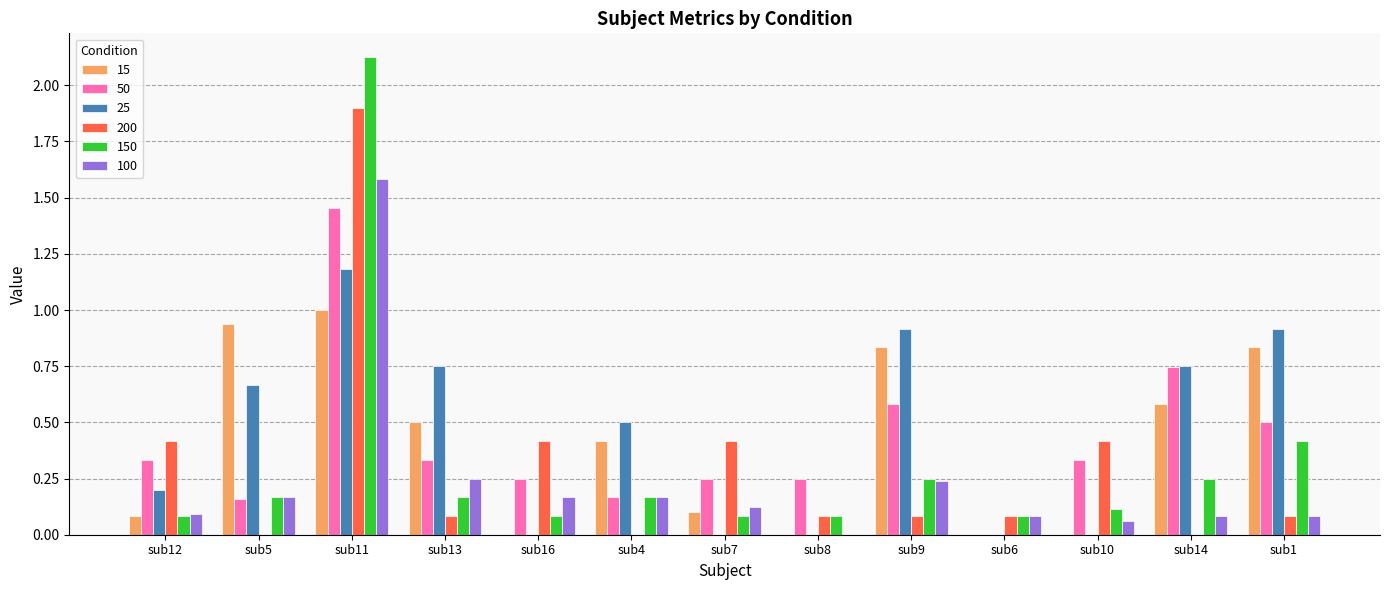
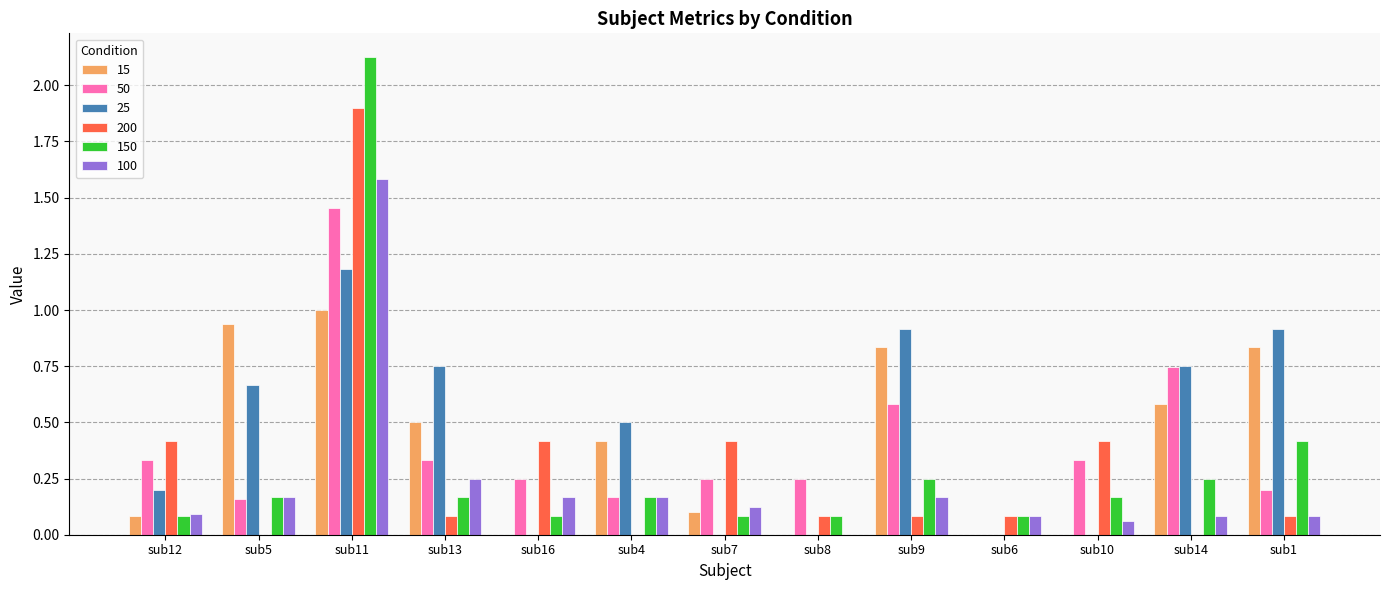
  {
    "15": {
      "sub12": 0.08,
      "sub5": 0.94,
      "sub11": 1.00,
      "sub13": 0.50,
      "sub16": 0.00,
      "sub4": 0.42,
      "sub7": 0.10,
      "sub8": 0.00,
      "sub9": 0.83,
      "sub6": 0.00,
      "sub10": 0.00,
      "sub14": 0.58,
      "sub1": 0.83
    },
    "50": {
      "sub12": 0.33,
      "sub5": 0.16,
      "sub11": 1.45,
      "sub13": 0.33,
      "sub16": 0.25,
      "sub4": 0.17,
      "sub7": 0.25,
      "sub8": 0.25,
      "sub9": 0.58,
      "sub6": 0.0,
      "sub10": 0.33,
      "sub14": 0.75,
-     "sub1": 0.5
+     "sub1": 0.2
    },
    "25": {
      "sub12": 0.20,
      "sub5": 0.67,
      "sub11": 1.18,
      "sub13": 0.75,
      "sub16": 0.00,
      "sub4": 0.50,
      "sub7": 0.00,
      "sub8": 0.00,
      "sub9": 0.92,
      "sub6": 0.00,
      "sub10": 0.00,
      "sub14": 0.75,
      "sub1": 0.92
    },
    "200": {
      "sub12": 0.42,
      "sub5": 0.00,
      "sub11": 1.90,
      "sub13": 0.08,
      "sub16": 0.42,
      "sub4": 0.00,
      "sub7": 0.42,
      "sub8": 0.08,
      "sub9": 0.08,
      "sub6": 0.08,
      "sub10": 0.42,
      "sub14": 0.00,
      "sub1": 0.08
    },
    "150": {
      "sub12": 0.08,
      "sub5": 0.17,
      "sub11": 2.13,
      "sub13": 0.17,
      "sub16": 0.08,
      "sub4": 0.17,
      "sub7": 0.08,
      "sub8": 0.08,
      "sub9": 0.25,
      "sub6": 0.08,
-     "sub10": 0.12,
+     "sub10": 0.17,
      "sub14": 0.25,
      "sub1": 0.42
    },
    "100": {
      "sub12": 0.09,
      "sub5": 0.17,
      "sub11": 1.58,
      "sub13": 0.25,
      "sub16": 0.17,
      "sub4": 0.17,
      "sub7": 0.12,
      "sub8": 0.00,
-     "sub9": 0.24,
+     "sub9": 0.17,
      "sub6": 0.08,
      "sub10": 0.06,
      "sub14": 0.08,
      "sub1": 0.08
    }
  }
